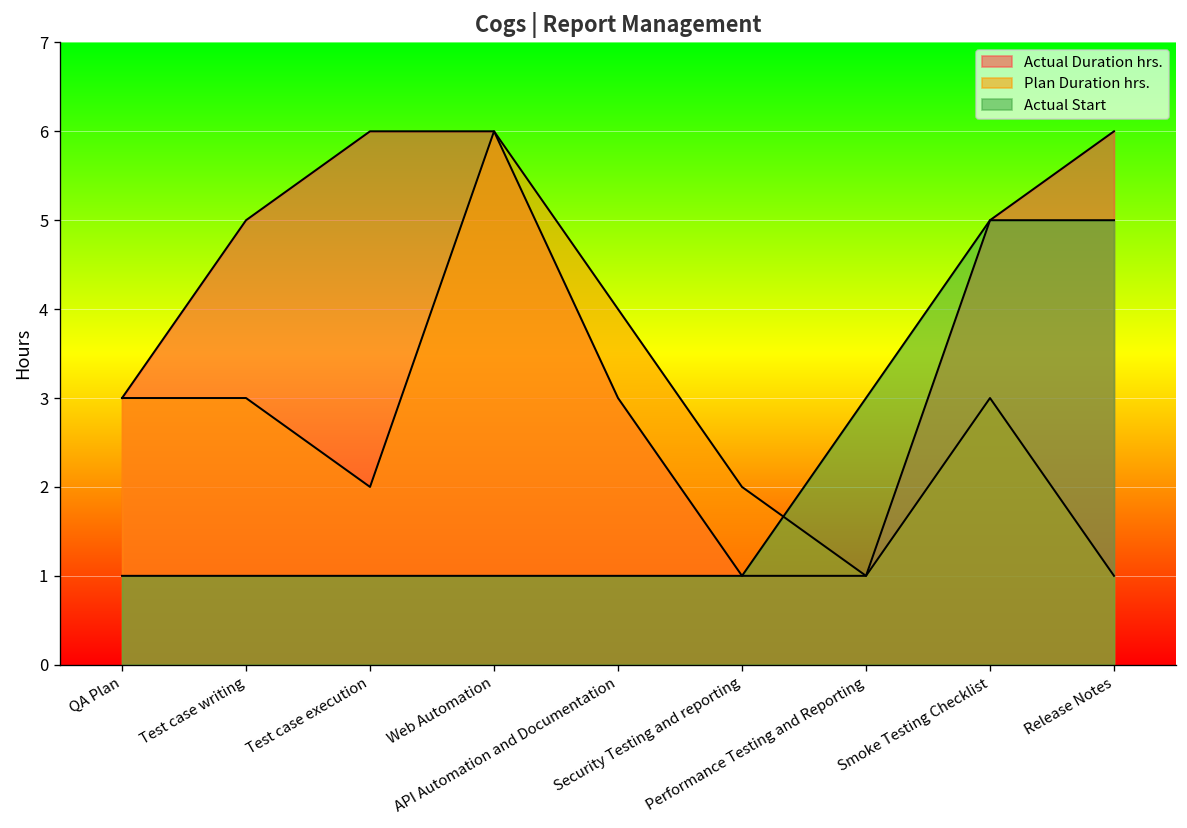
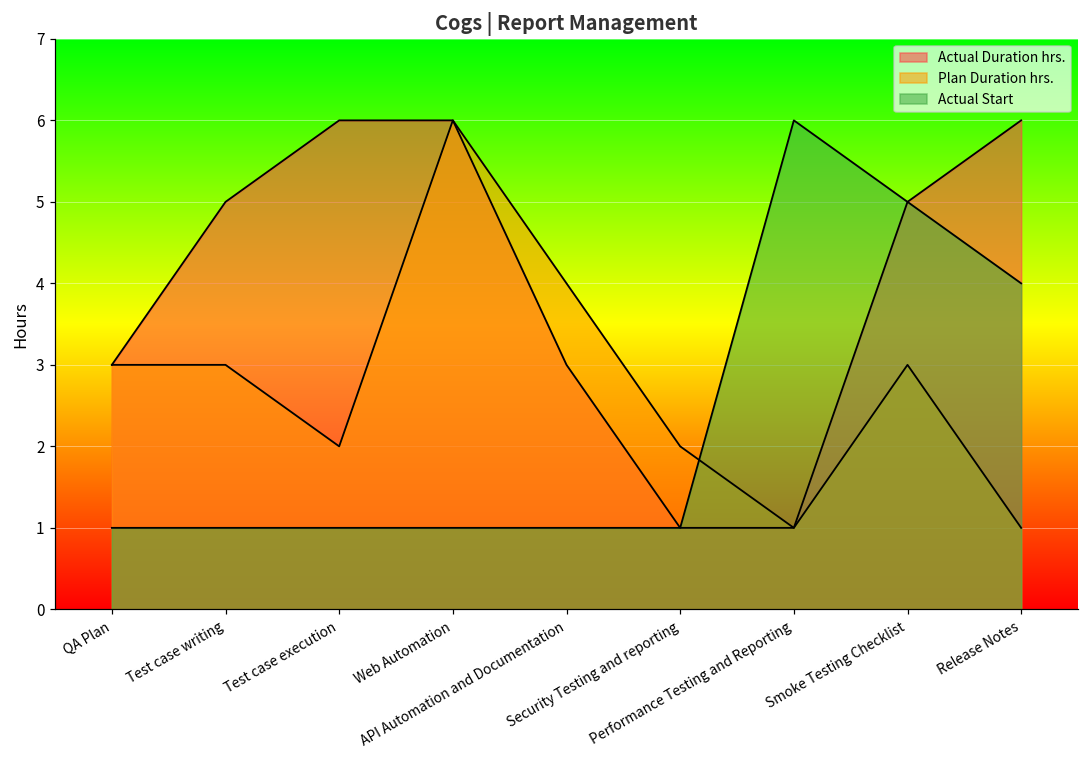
  {
    "Actual Duration hrs.": {
      "Test case writing": 5,
      "Test case execution": 6,
      "API Automation and Documentation": 3,
      "Release Notes": 6
    },
    "Plan Duration hrs.": {
      "Test case writing": 3,
      "Test case execution": 2,
      "API Automation and Documentation": 4,
      "Security Testing and reporting": 2,
      "Smoke Testing Checklist": 3,
      "Release Notes": 1
    },
    "Actual Start": {
      "QA Plan": 1,
      "Test case writing": 1,
      "Test case execution": 1,
      "Web Automation": 1,
      "API Automation and Documentation": 1,
-     "Performance Testing and Reporting": 3,
-     "Release Notes": 5
+     "Performance Testing and Reporting": 6,
+     "Release Notes": 4
    }
  }
